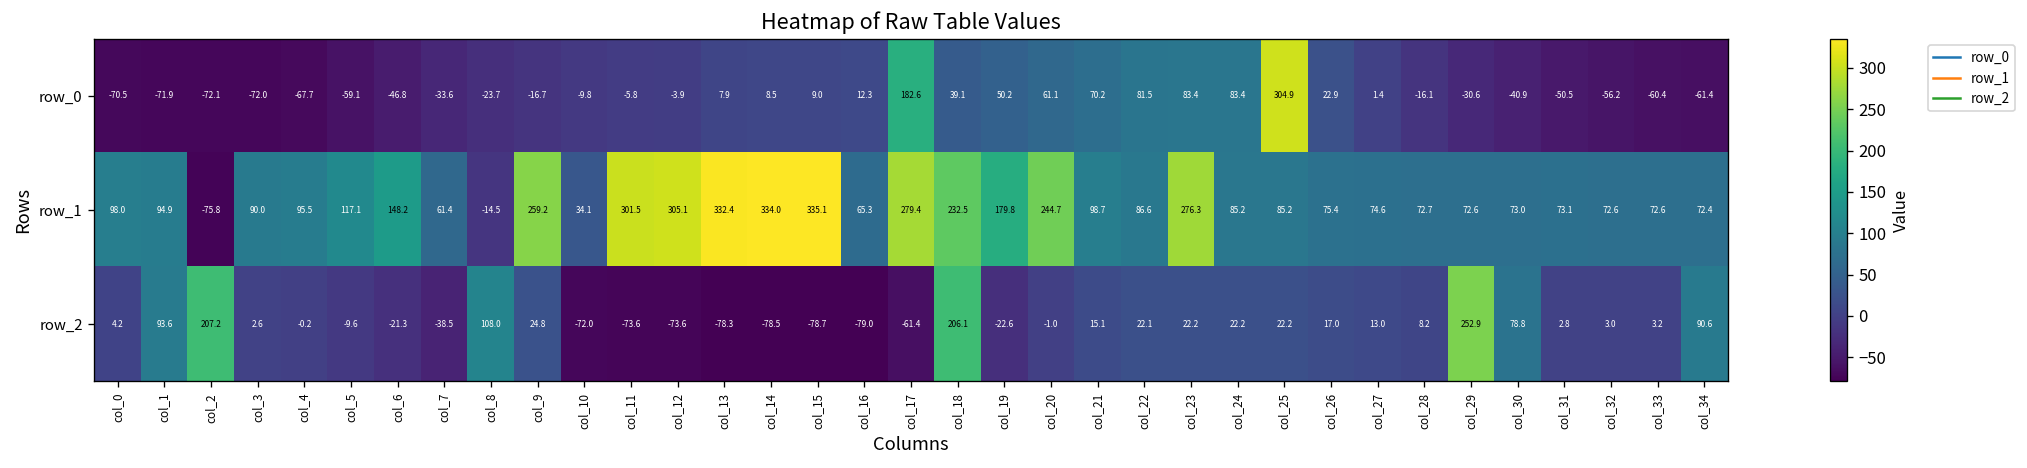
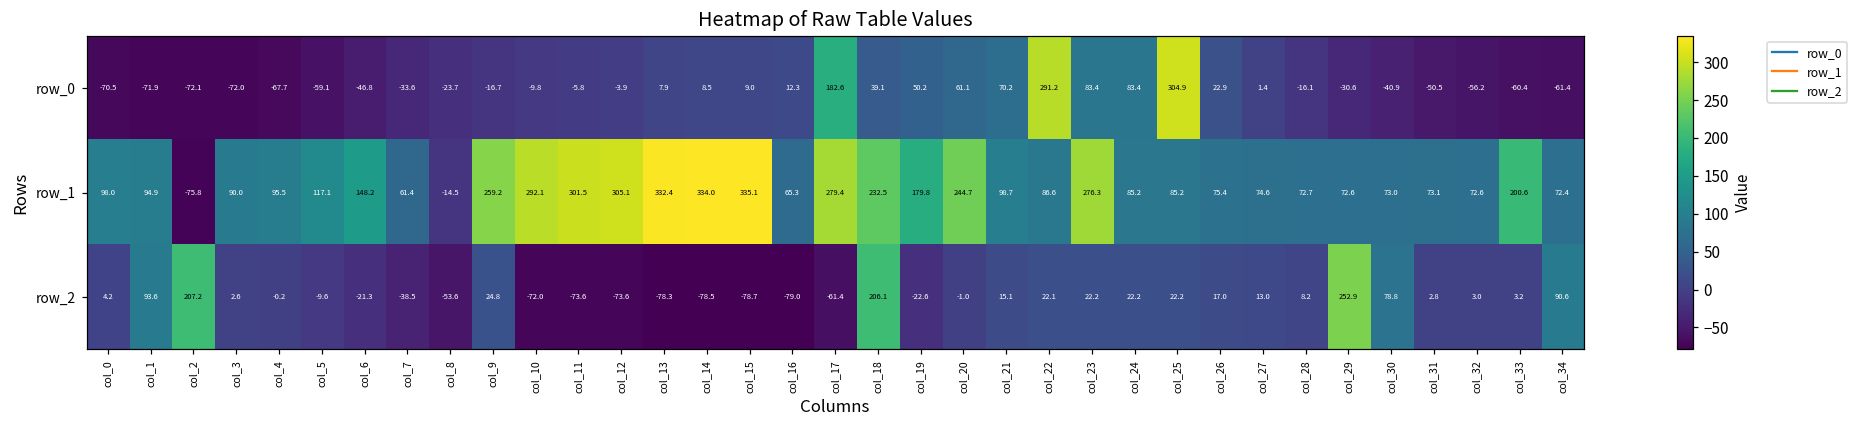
  {
    "row_0": {
      "col_0": -70.5,
      "col_1": -71.9,
      "col_2": -72.1,
      "col_3": -72.0,
      "col_4": -67.7,
      "col_5": -59.1,
      "col_6": -46.8,
      "col_7": -33.6,
      "col_8": -23.7,
      "col_9": -16.7,
      "col_10": -9.8,
      "col_11": -5.8,
      "col_12": -3.9,
      "col_13": 7.9,
      "col_14": 8.5,
      "col_15": 9.0,
      "col_16": 12.3,
      "col_17": 182.6,
      "col_18": 39.1,
      "col_19": 50.2,
      "col_20": 61.1,
      "col_21": 70.2,
-     "col_22": 81.5,
+     "col_22": 291.2,
      "col_23": 83.4,
      "col_24": 83.4,
      "col_25": 304.9,
      "col_26": 22.9,
      "col_27": 1.4,
      "col_28": -16.1,
      "col_29": -30.6,
      "col_30": -40.9,
      "col_31": -50.5,
      "col_32": -56.2,
      "col_33": -60.4,
      "col_34": -61.4
    },
    "row_1": {
      "col_0": 98.0,
      "col_1": 94.9,
      "col_2": -75.8,
      "col_3": 90.0,
      "col_4": 95.5,
      "col_5": 117.1,
      "col_6": 148.2,
      "col_7": 61.4,
      "col_8": -14.5,
      "col_9": 259.2,
-     "col_10": 34.1,
+     "col_10": 292.1,
      "col_11": 301.5,
      "col_12": 305.1,
      "col_13": 332.4,
      "col_14": 334.0,
      "col_15": 335.1,
      "col_16": 65.3,
      "col_17": 279.4,
      "col_18": 232.5,
      "col_19": 179.8,
      "col_20": 244.7,
      "col_21": 98.7,
      "col_22": 86.6,
      "col_23": 276.3,
      "col_24": 85.2,
      "col_25": 85.2,
      "col_26": 75.4,
      "col_27": 74.6,
      "col_28": 72.7,
      "col_29": 72.6,
      "col_30": 73.0,
      "col_31": 73.1,
      "col_32": 72.6,
-     "col_33": 72.6,
+     "col_33": 200.6,
      "col_34": 72.4
    },
    "row_2": {
      "col_0": 4.2,
      "col_1": 93.6,
      "col_2": 207.2,
      "col_3": 2.6,
      "col_4": -0.2,
      "col_5": -9.6,
      "col_6": -21.3,
      "col_7": -38.5,
-     "col_8": 108.0,
+     "col_8": -53.6,
      "col_9": 24.8,
      "col_10": -72.0,
      "col_11": -73.6,
      "col_12": -73.6,
      "col_13": -78.3,
      "col_14": -78.5,
      "col_15": -78.7,
      "col_16": -79.0,
      "col_17": -61.4,
      "col_18": 206.1,
      "col_19": -22.6,
      "col_20": -1.0,
      "col_21": 15.1,
      "col_22": 22.1,
      "col_23": 22.2,
      "col_24": 22.2,
      "col_25": 22.2,
      "col_26": 17.0,
      "col_27": 13.0,
      "col_28": 8.2,
      "col_29": 252.9,
      "col_30": 78.8,
      "col_31": 2.8,
      "col_32": 3.0,
      "col_33": 3.2,
      "col_34": 90.6
    }
  }
